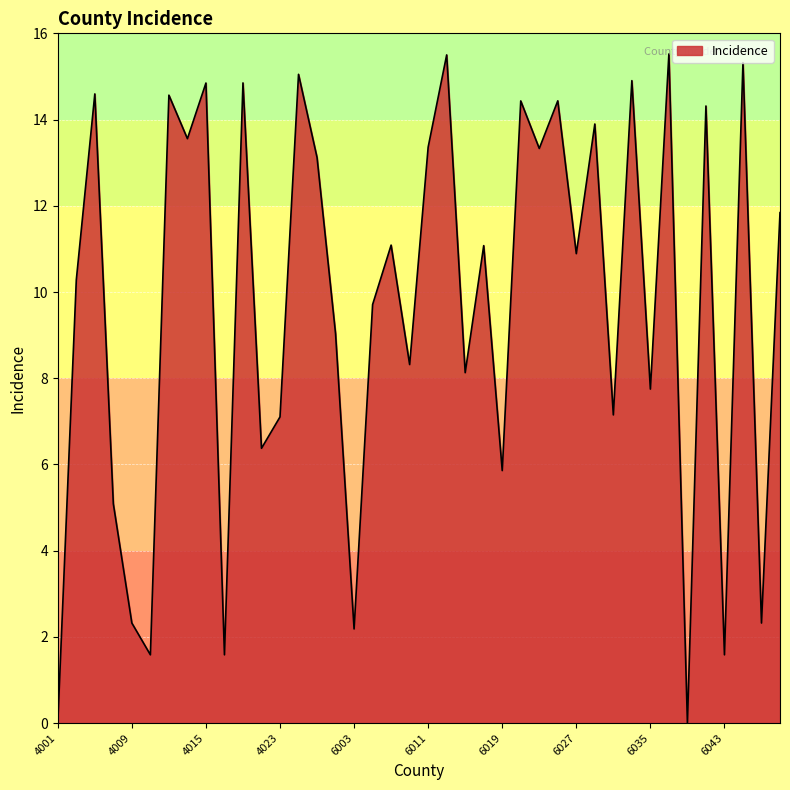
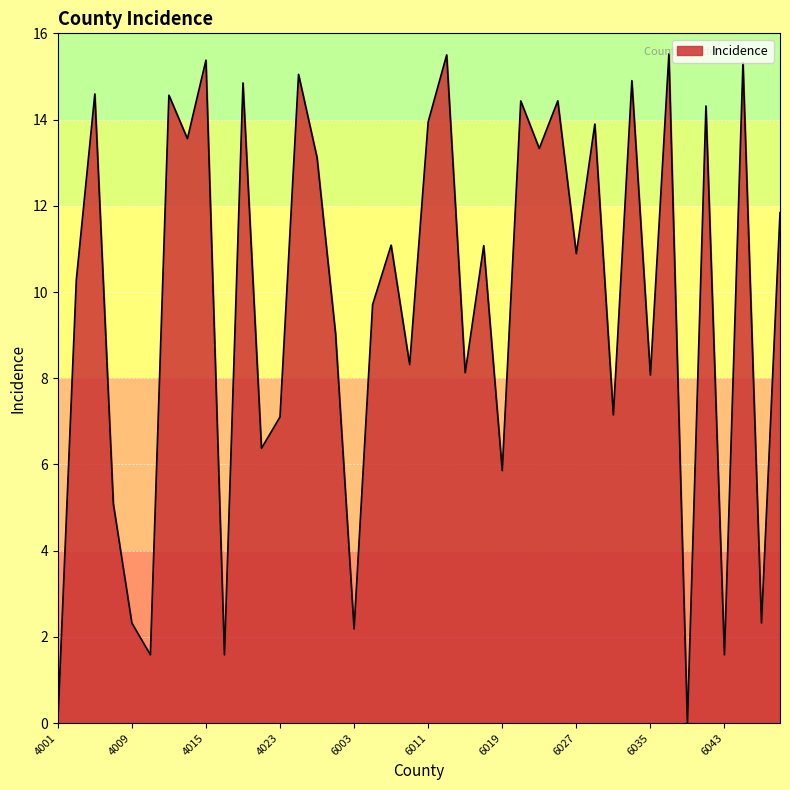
  {
    "4001": 0.0,
    "4009": 2.3,
-   "4015": 14.8,
+   "4015": 15.4,
    "4023": 7.1,
    "6003": 2.2,
-   "6011": 13.4,
+   "6011": 13.9,
    "6019": 5.9,
    "6027": 10.9,
-   "6035": 7.7,
+   "6035": 8.1,
    "6043": 1.6
  }
